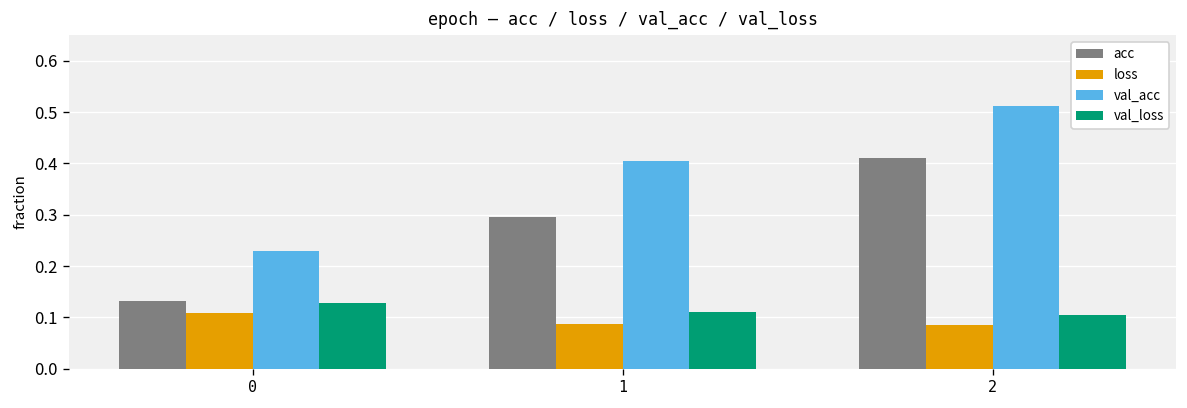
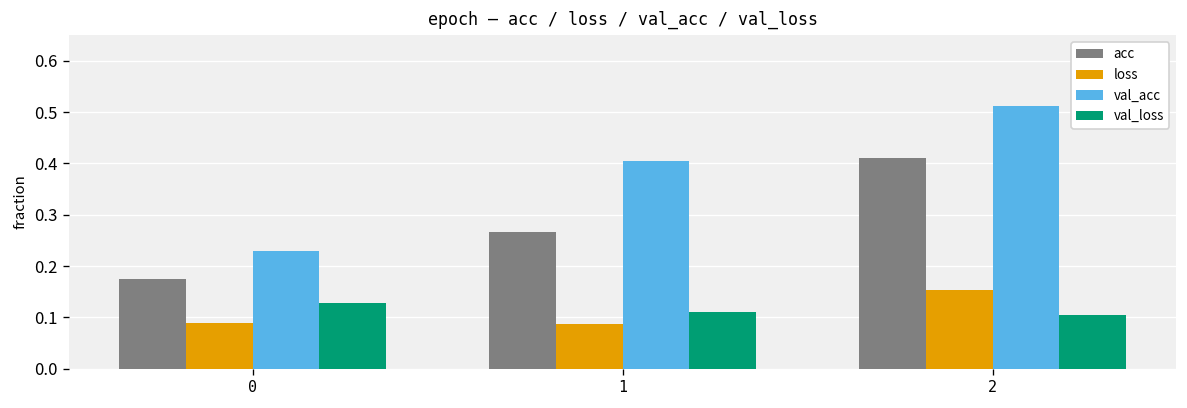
  {
    "acc": {
-     "0": 0.13,
-     "1": 0.30,
+     "0": 0.18,
+     "1": 0.27,
      "2": 0.41
    },
    "loss": {
-     "0": 0.11,
+     "0": 0.09,
      "1": 0.09,
-     "2": 0.09
+     "2": 0.15
    },
    "val_acc": {
      "0": 0.23,
      "1": 0.41,
      "2": 0.51
    },
    "val_loss": {
      "0": 0.13,
      "1": 0.11,
      "2": 0.10
    }
  }
